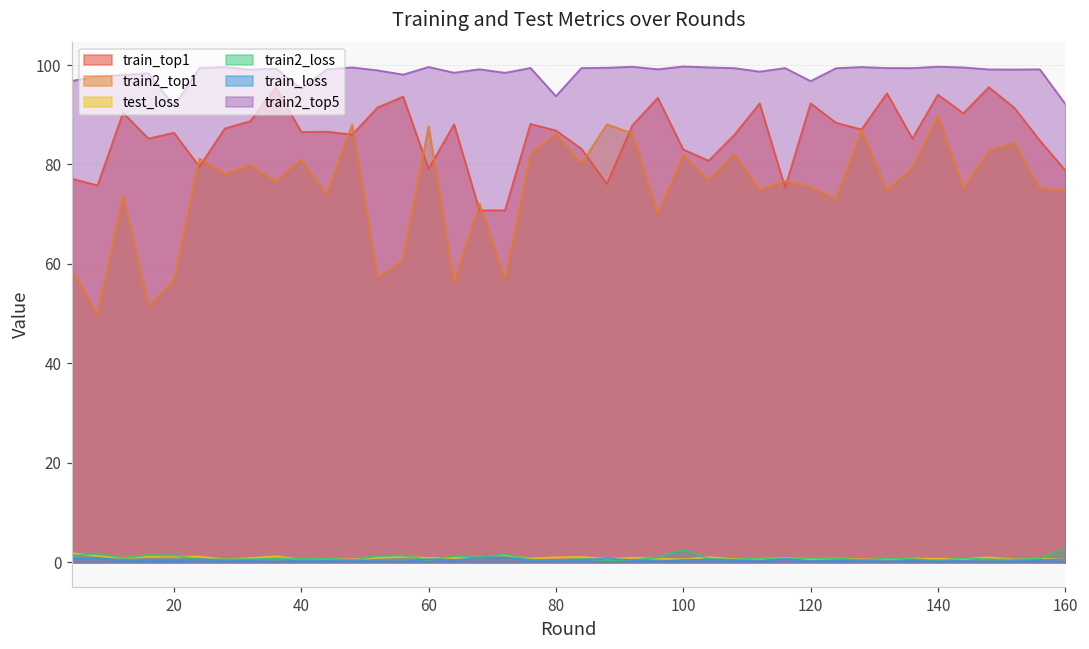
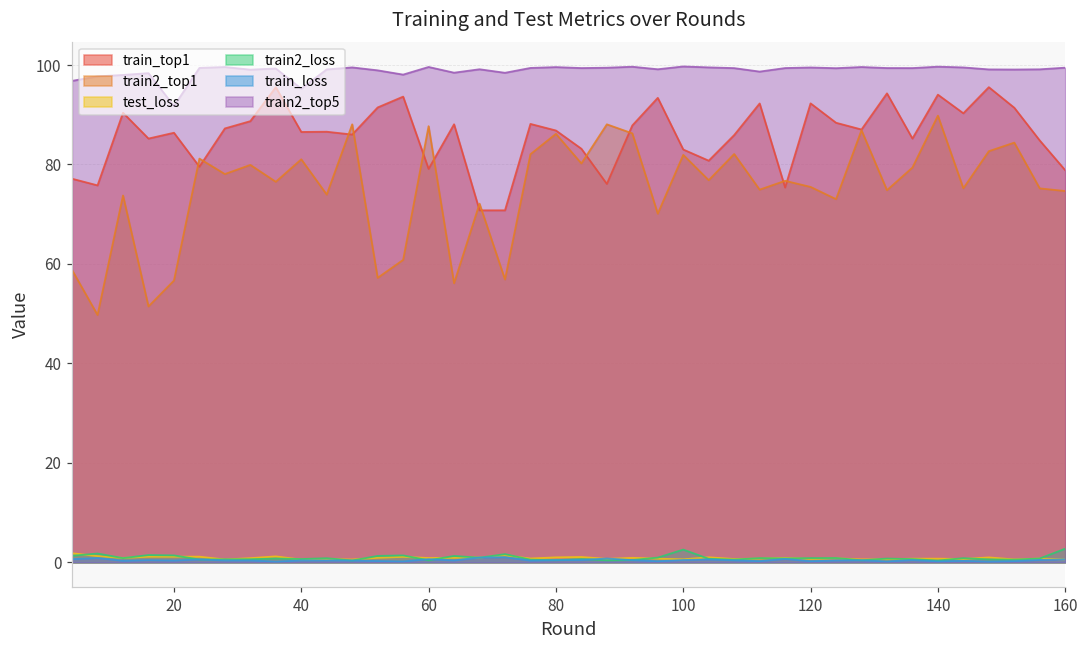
  {
    "train2_loss": {
      "100": 3,
      "160": 3
    },
    "train_loss": {
      "20": 0
    },
    "train2_top5": {
      "60": 100,
-     "80": 94,
+     "80": 100,
      "100": 100,
-     "120": 97,
+     "120": 100,
      "140": 100,
-     "160": 92
+     "160": 99
    }
  }
